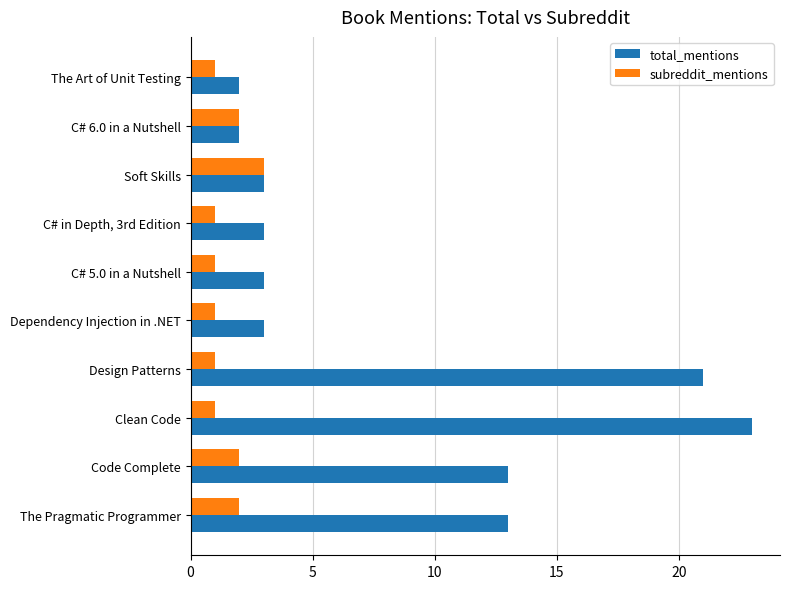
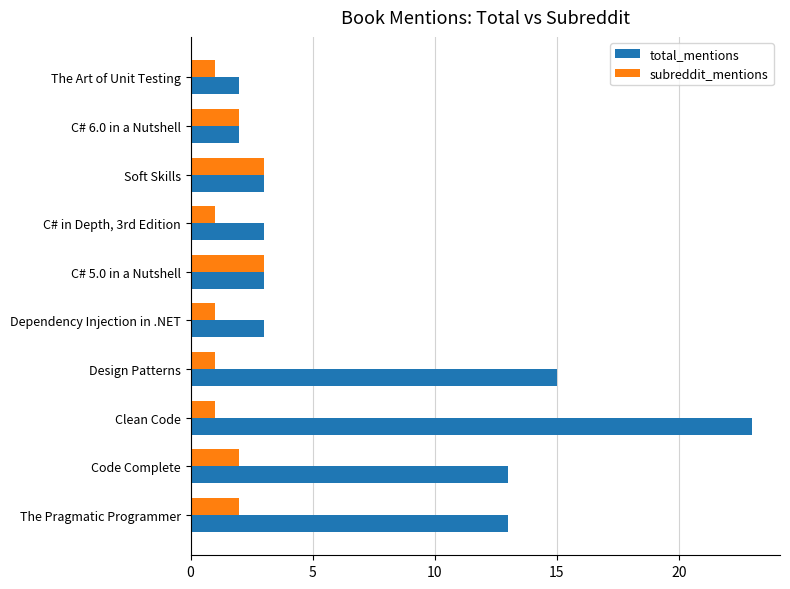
  {
    "total_mentions": {
      "The Art of Unit Testing": 2,
      "C# 6.0 in a Nutshell": 2,
      "Soft Skills": 3,
      "C# in Depth, 3rd Edition": 3,
      "C# 5.0 in a Nutshell": 3,
      "Dependency Injection in .NET": 3,
-     "Design Patterns": 21,
+     "Design Patterns": 15,
      "Clean Code": 23,
      "Code Complete": 13,
      "The Pragmatic Programmer": 13
    },
    "subreddit_mentions": {
      "The Art of Unit Testing": 1,
      "C# 6.0 in a Nutshell": 2,
      "Soft Skills": 3,
      "C# in Depth, 3rd Edition": 1,
-     "C# 5.0 in a Nutshell": 1,
+     "C# 5.0 in a Nutshell": 3,
      "Dependency Injection in .NET": 1,
      "Design Patterns": 1,
      "Clean Code": 1,
      "Code Complete": 2,
      "The Pragmatic Programmer": 2
    }
  }
